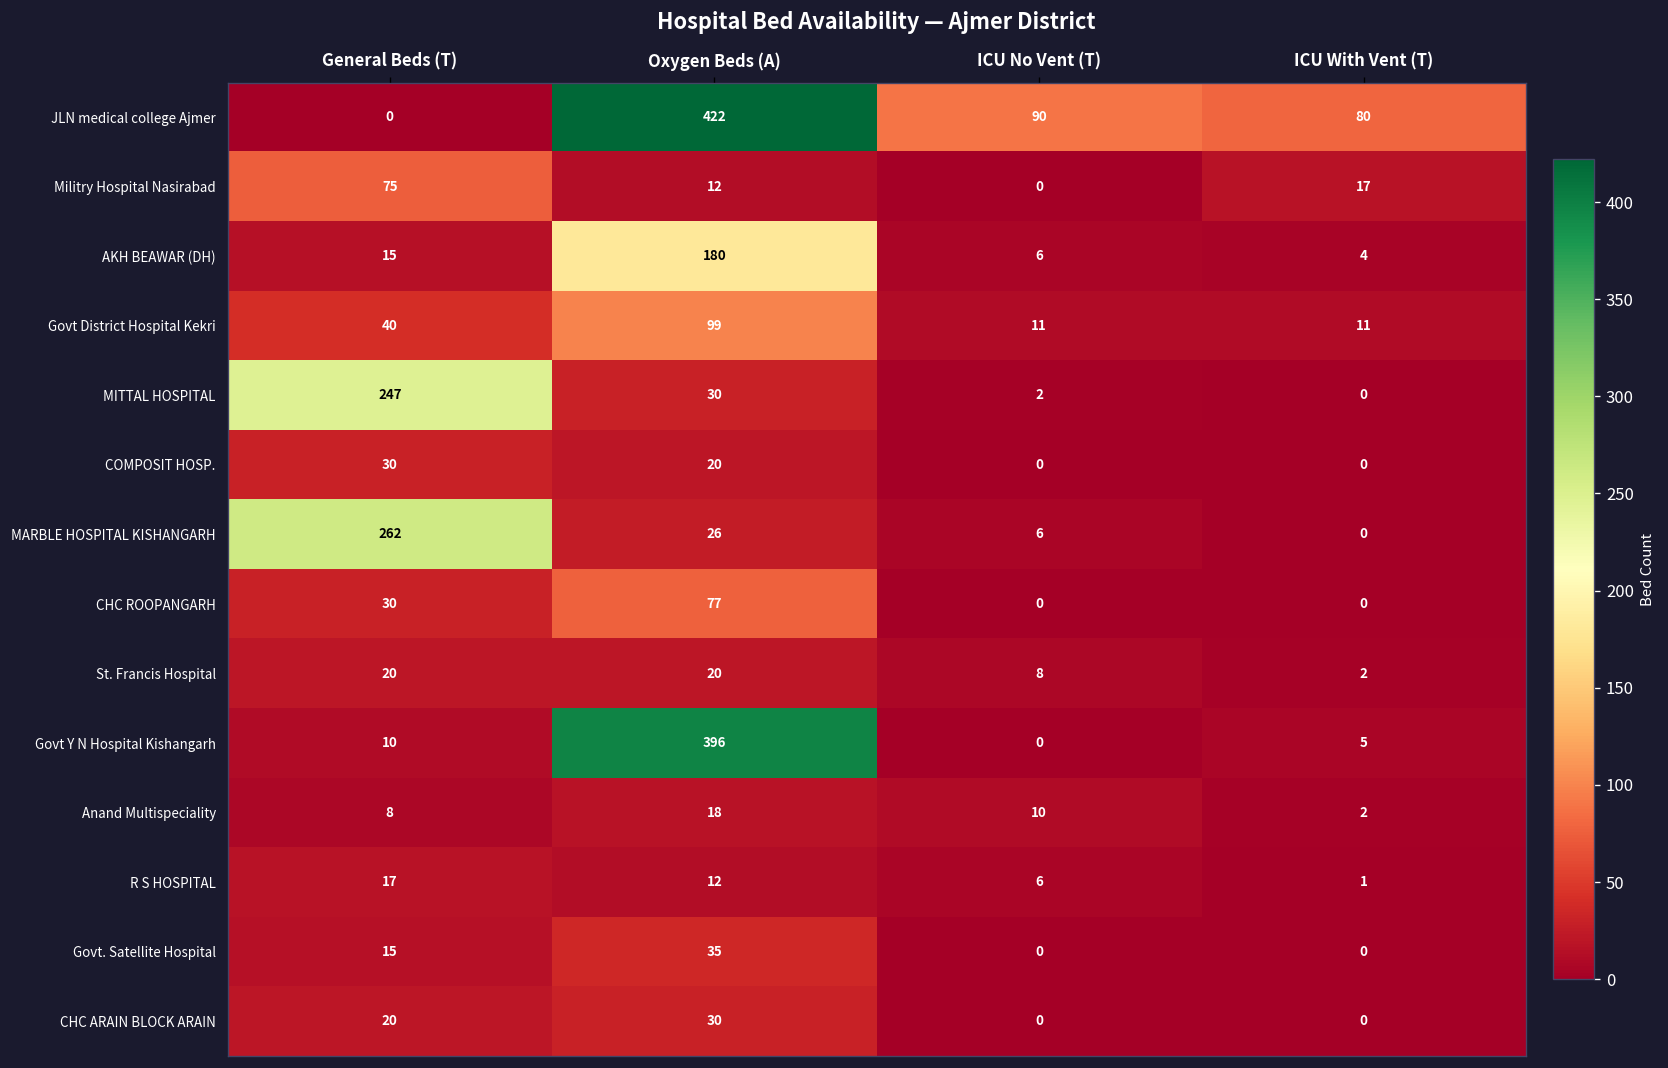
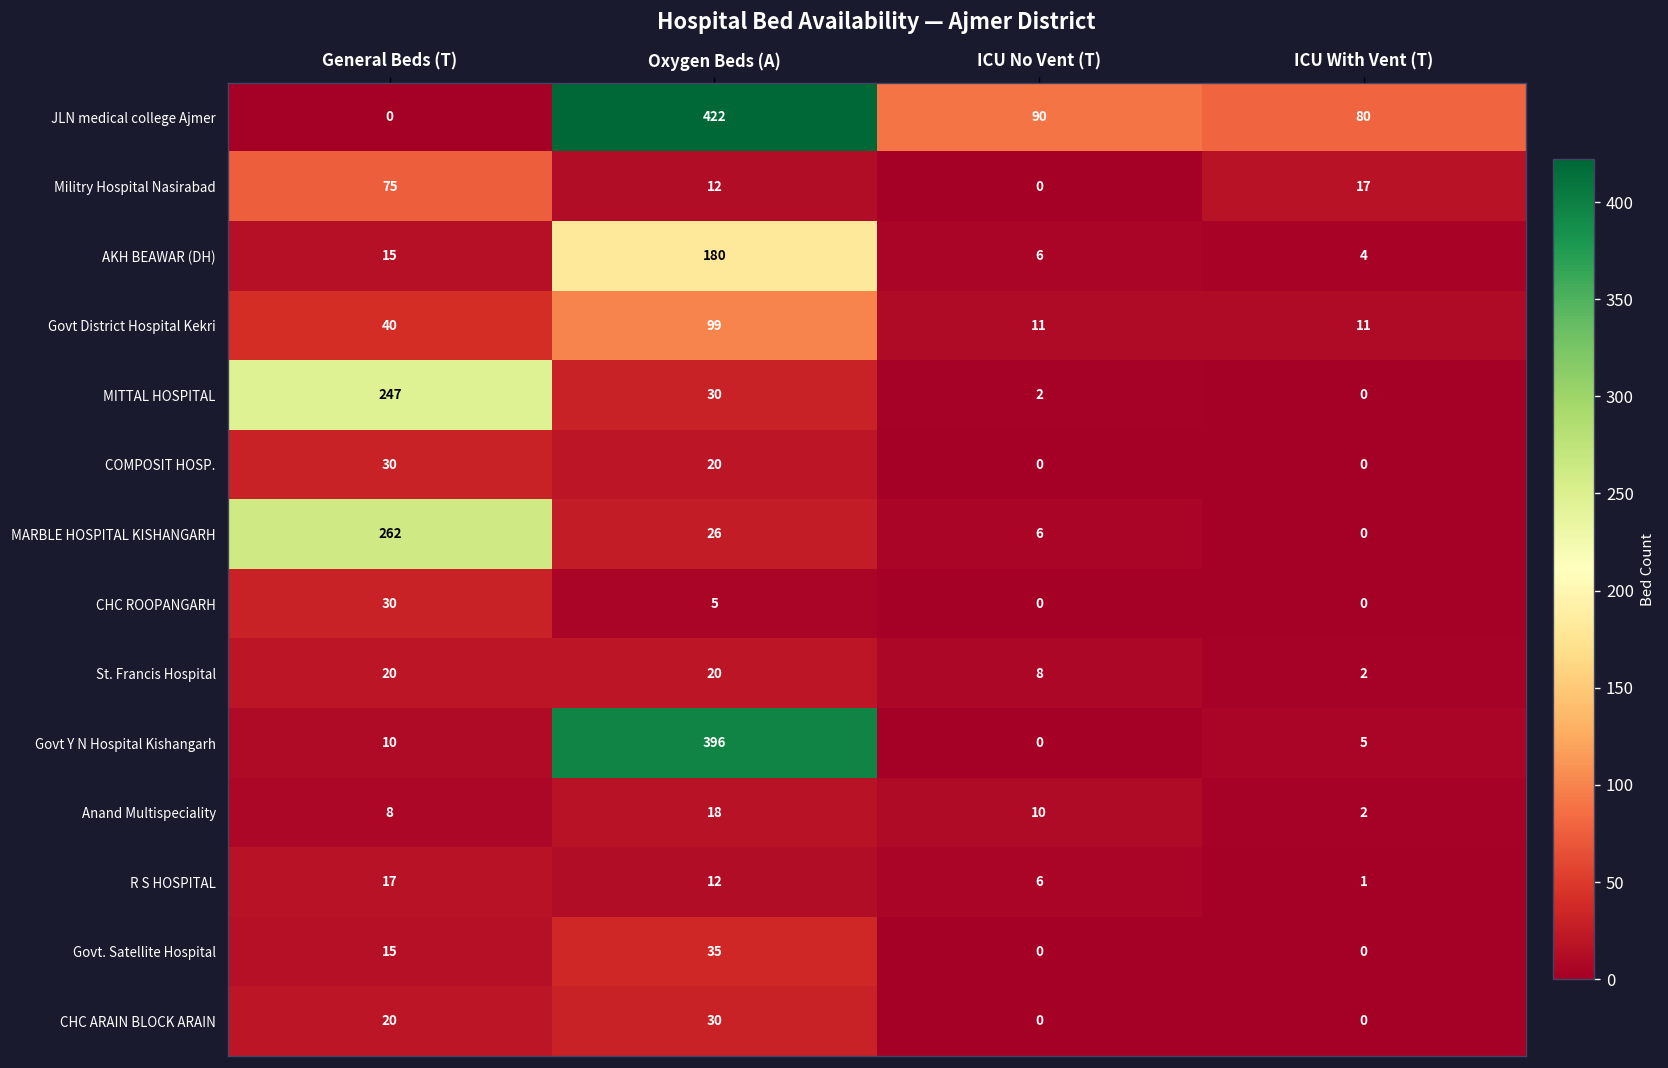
  {
    "JLN medical college Ajmer": {
      "General Beds (T)": 0,
      "Oxygen Beds (A)": 422,
      "ICU No Vent (T)": 90,
      "ICU With Vent (T)": 80
    },
    "Militry Hospital Nasirabad": {
      "General Beds (T)": 75,
      "Oxygen Beds (A)": 12,
      "ICU No Vent (T)": 0,
      "ICU With Vent (T)": 17
    },
    "AKH BEAWAR (DH)": {
      "General Beds (T)": 15,
      "Oxygen Beds (A)": 180,
      "ICU No Vent (T)": 6,
      "ICU With Vent (T)": 4
    },
    "Govt District Hospital Kekri": {
      "General Beds (T)": 40,
      "Oxygen Beds (A)": 99,
      "ICU No Vent (T)": 11,
      "ICU With Vent (T)": 11
    },
    "MITTAL HOSPITAL": {
      "General Beds (T)": 247,
      "Oxygen Beds (A)": 30,
      "ICU No Vent (T)": 2,
      "ICU With Vent (T)": 0
    },
    "COMPOSIT HOSP.": {
      "General Beds (T)": 30,
      "Oxygen Beds (A)": 20,
      "ICU No Vent (T)": 0,
      "ICU With Vent (T)": 0
    },
    "MARBLE HOSPITAL KISHANGARH": {
      "General Beds (T)": 262,
      "Oxygen Beds (A)": 26,
      "ICU No Vent (T)": 6,
      "ICU With Vent (T)": 0
    },
    "CHC ROOPANGARH": {
      "General Beds (T)": 30,
-     "Oxygen Beds (A)": 77,
+     "Oxygen Beds (A)": 5,
      "ICU No Vent (T)": 0,
      "ICU With Vent (T)": 0
    },
    "St. Francis Hospital": {
      "General Beds (T)": 20,
      "Oxygen Beds (A)": 20,
      "ICU No Vent (T)": 8,
      "ICU With Vent (T)": 2
    },
    "Govt Y N Hospital Kishangarh": {
      "General Beds (T)": 10,
      "Oxygen Beds (A)": 396,
      "ICU No Vent (T)": 0,
      "ICU With Vent (T)": 5
    },
    "Anand Multispeciality": {
      "General Beds (T)": 8,
      "Oxygen Beds (A)": 18,
      "ICU No Vent (T)": 10,
      "ICU With Vent (T)": 2
    },
    "R S HOSPITAL": {
      "General Beds (T)": 17,
      "Oxygen Beds (A)": 12,
      "ICU No Vent (T)": 6,
      "ICU With Vent (T)": 1
    },
    "Govt. Satellite Hospital": {
      "General Beds (T)": 15,
      "Oxygen Beds (A)": 35,
      "ICU No Vent (T)": 0,
      "ICU With Vent (T)": 0
    },
    "CHC ARAIN BLOCK ARAIN": {
      "General Beds (T)": 20,
      "Oxygen Beds (A)": 30,
      "ICU No Vent (T)": 0,
      "ICU With Vent (T)": 0
    }
  }
